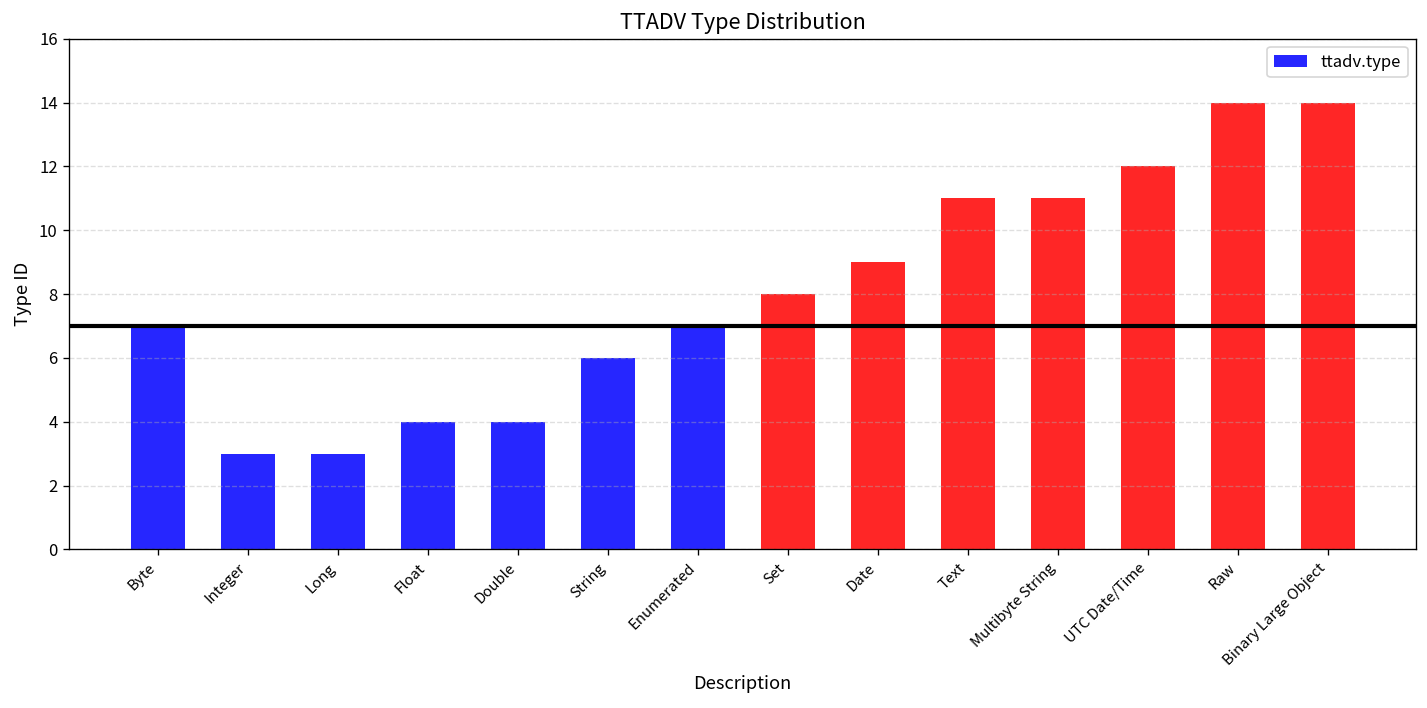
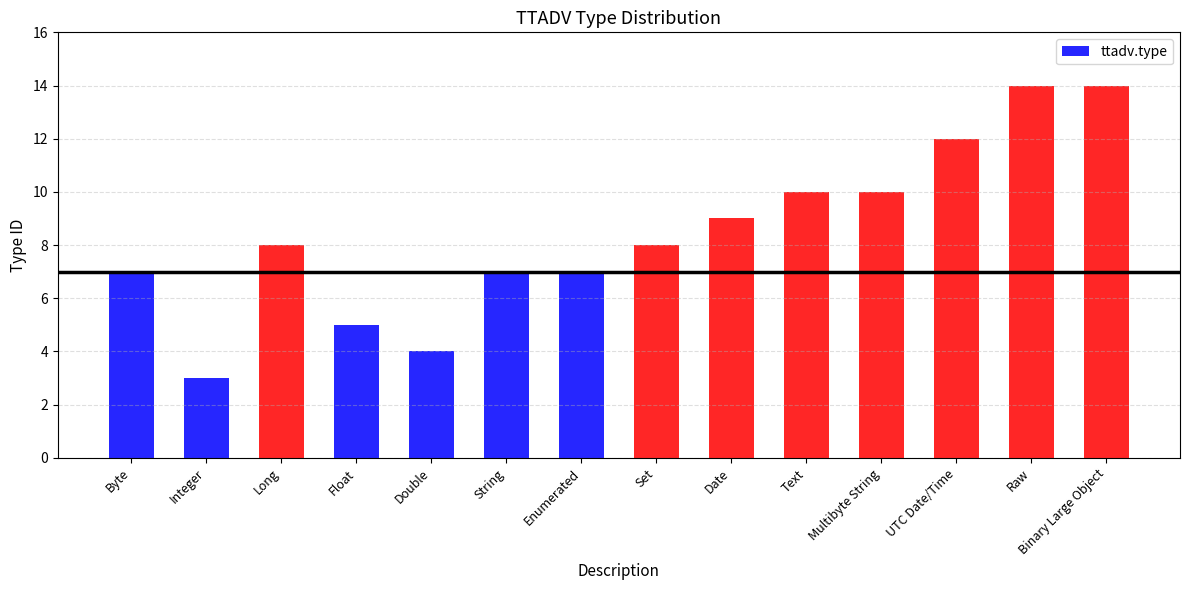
  {
    "Byte": 7,
    "Integer": 3,
-   "Long": 3,
-   "Float": 4,
+   "Long": 8,
+   "Float": 5,
    "Double": 4,
-   "String": 6,
+   "String": 7,
    "Enumerated": 7,
    "Set": 8,
    "Date": 9,
-   "Text": 11,
-   "Multibyte String": 11,
+   "Text": 10,
+   "Multibyte String": 10,
    "UTC Date/Time": 12,
    "Raw": 14,
    "Binary Large Object": 14
  }
